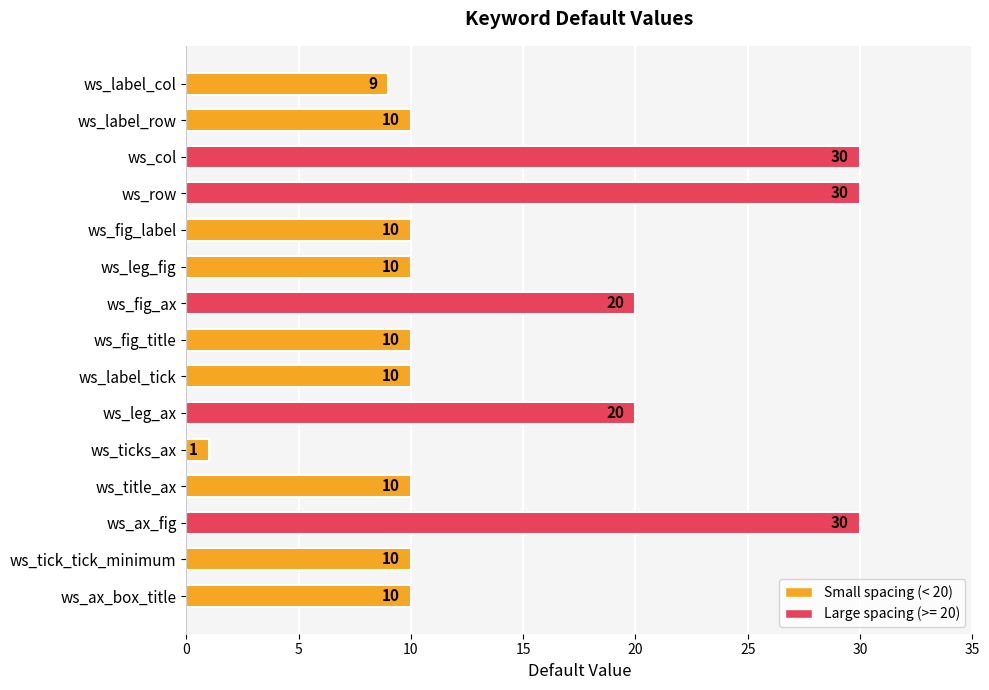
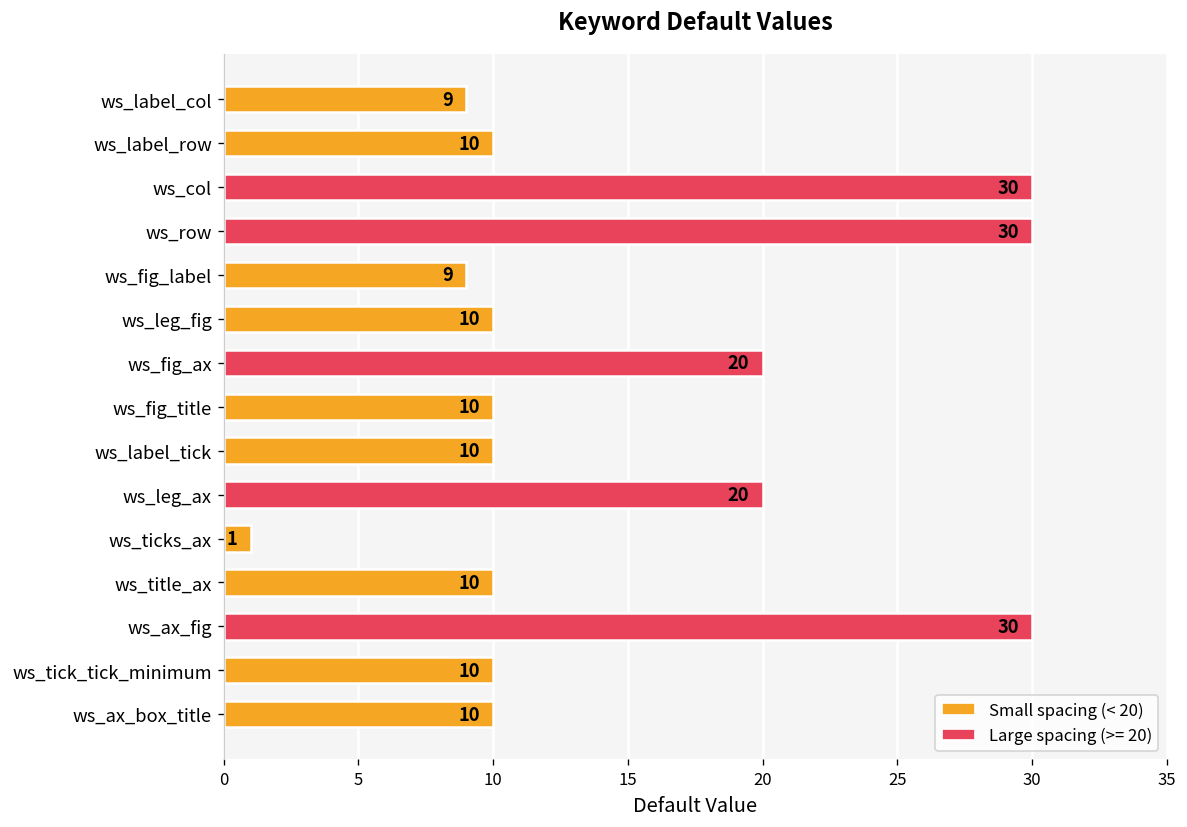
  {
    "ws_label_col": 9,
    "ws_label_row": 10,
    "ws_col": 30,
    "ws_row": 30,
-   "ws_fig_label": 10,
+   "ws_fig_label": 9,
    "ws_leg_fig": 10,
    "ws_fig_ax": 20,
    "ws_fig_title": 10,
    "ws_label_tick": 10,
    "ws_leg_ax": 20,
    "ws_ticks_ax": 1,
    "ws_title_ax": 10,
    "ws_ax_fig": 30,
    "ws_tick_tick_minimum": 10,
    "ws_ax_box_title": 10
  }
